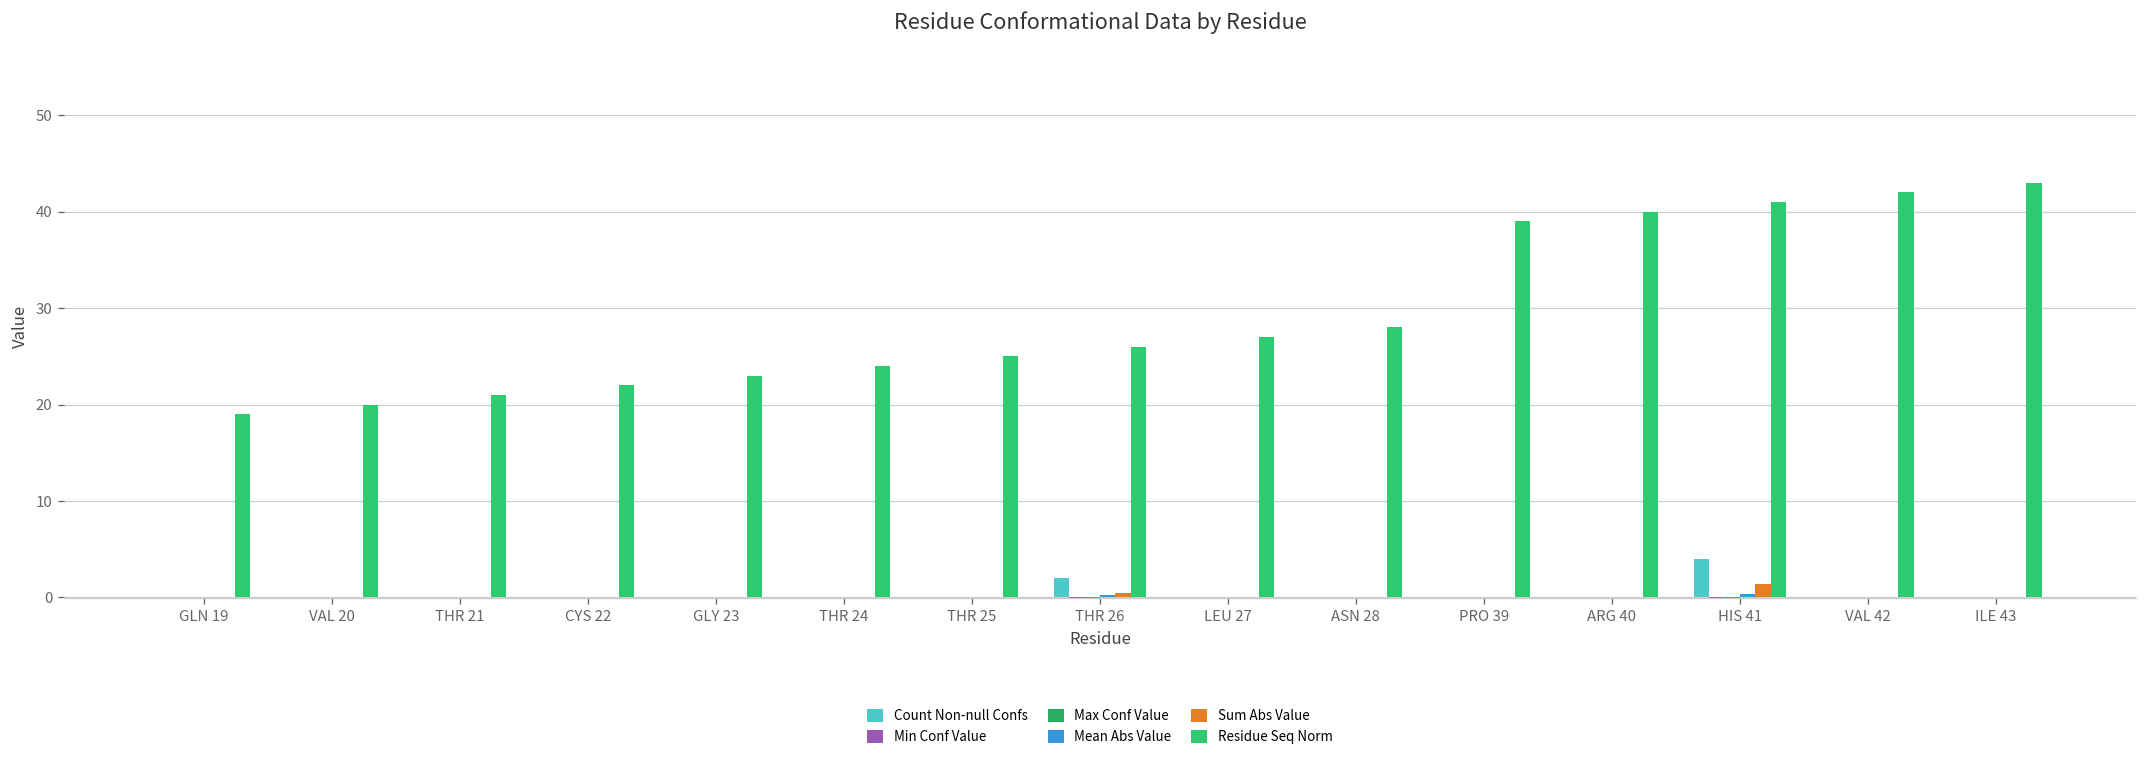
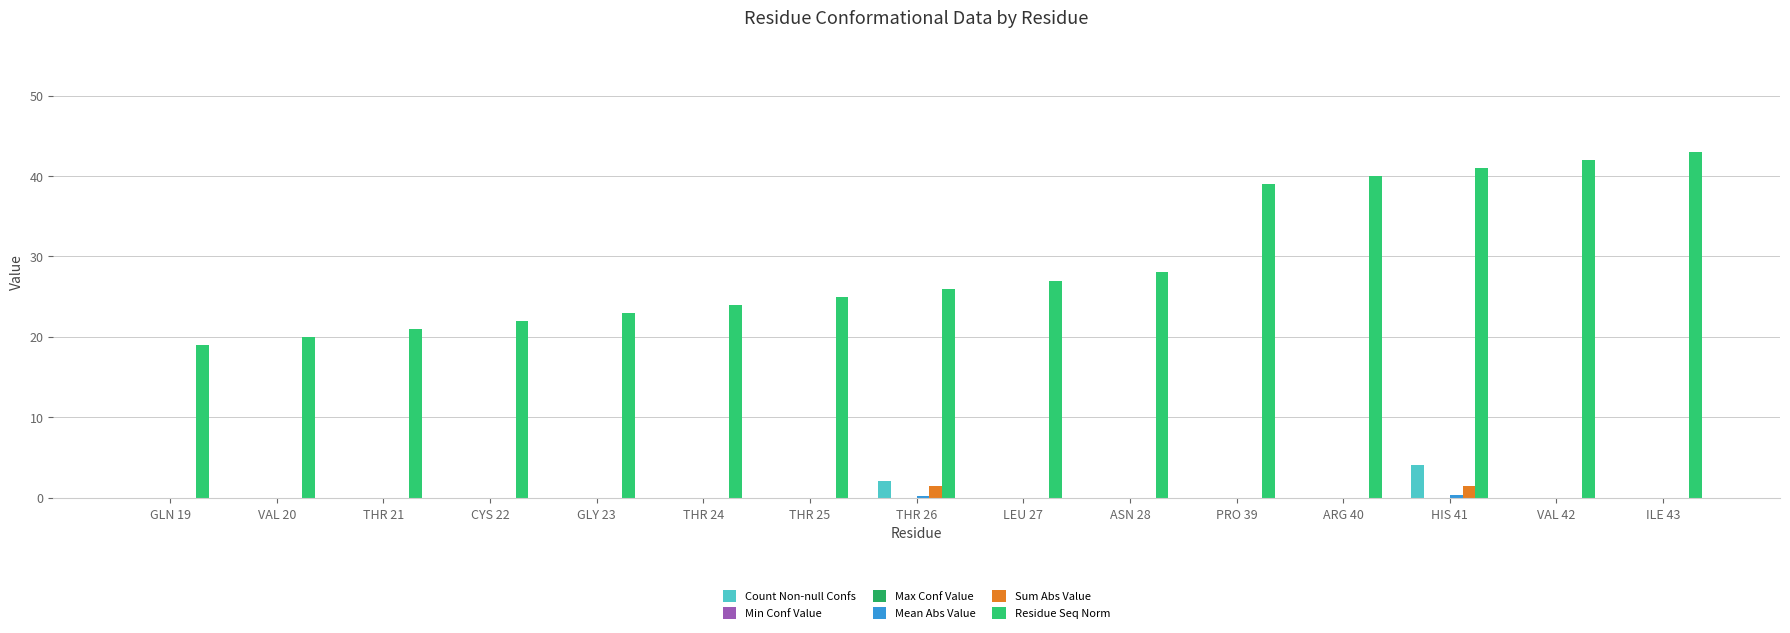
  {
    "Min Conf Value": {
      "GLN 19": 0,
      "VAL 20": 0,
      "THR 21": 0,
      "CYS 22": 0,
      "GLY 23": 0,
      "THR 24": 0,
      "THR 25": 0,
      "LEU 27": 0,
      "ASN 28": 0,
      "PRO 39": 0,
      "ARG 40": 0,
      "VAL 42": 0,
      "ILE 43": 0
    },
    "Sum Abs Value": {
      "GLN 19": 0,
      "VAL 20": 0,
      "THR 21": 0,
      "CYS 22": 0,
      "GLY 23": 0,
      "THR 24": 0,
      "THR 25": 0,
-     "THR 26": 0,
+     "THR 26": 1,
      "LEU 27": 0,
      "ASN 28": 0,
      "PRO 39": 0,
      "ARG 40": 0,
      "HIS 41": 1,
      "VAL 42": 0,
      "ILE 43": 0
    }
  }
